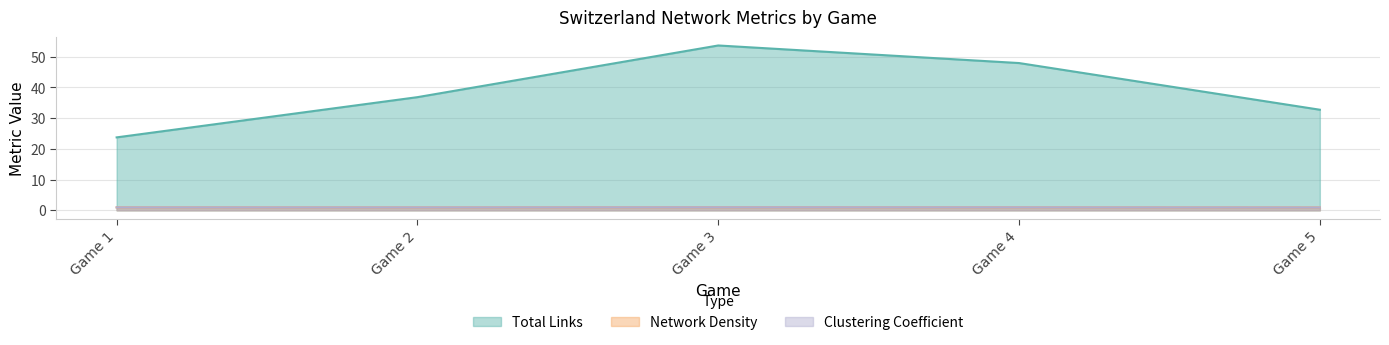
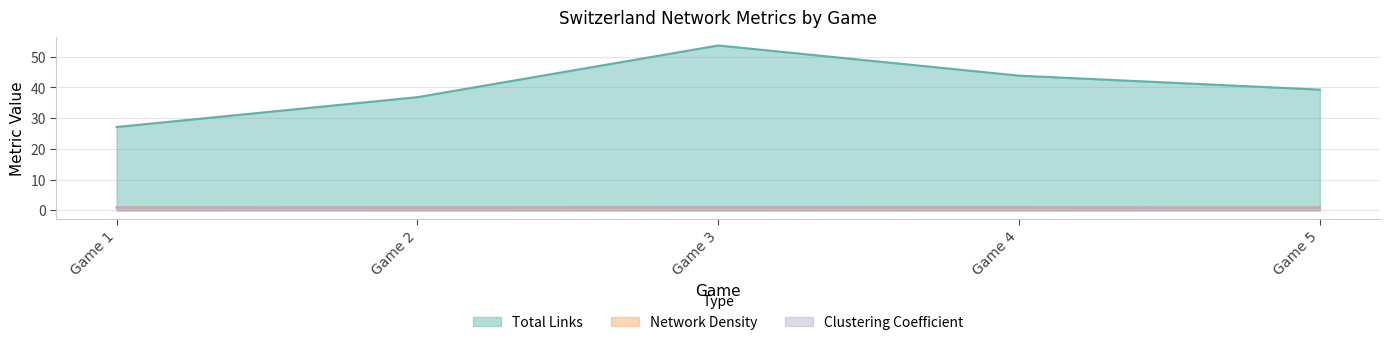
  {
    "Total Links": {
-     "Game 1": 24,
+     "Game 1": 27,
      "Game 2": 37,
      "Game 3": 54,
-     "Game 4": 48,
-     "Game 5": 33
+     "Game 4": 44,
+     "Game 5": 39
    },
    "Clustering Coefficient": {
      "Game 1": 1,
      "Game 2": 1,
      "Game 3": 1,
      "Game 4": 1,
      "Game 5": 1
    }
  }
